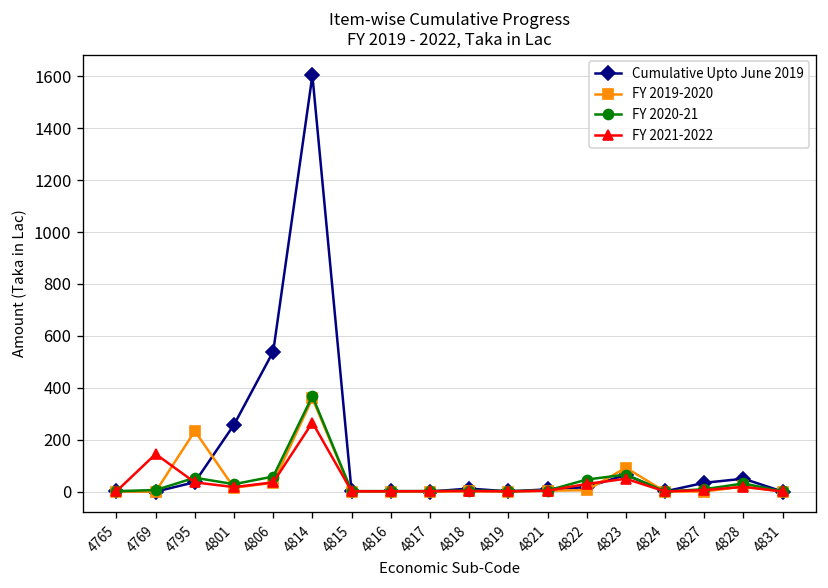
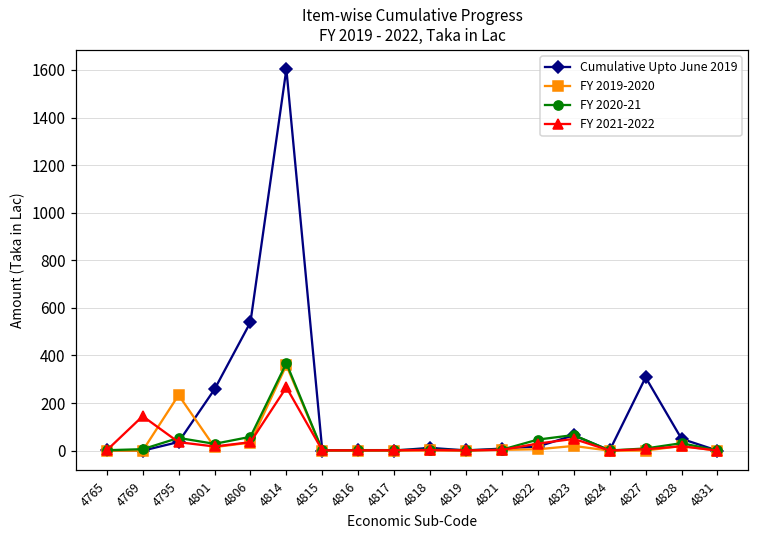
  {
    "Cumulative Upto June 2019": {
      "4801": 260,
      "4806": 540,
      "4814": 1600,
-     "4827": 30,
+     "4827": 310,
      "4828": 50
    },
    "FY 2019-2020": {
      "4795": 230,
-     "4823": 90
+     "4823": 20
    },
    "FY 2020-21": {
      "4795": 50,
      "4806": 60,
      "4822": 50
    },
    "FY 2021-2022": {
      "4769": 150,
      "4814": 270,
      "4822": 30,
      "4823": 50
    }
  }
